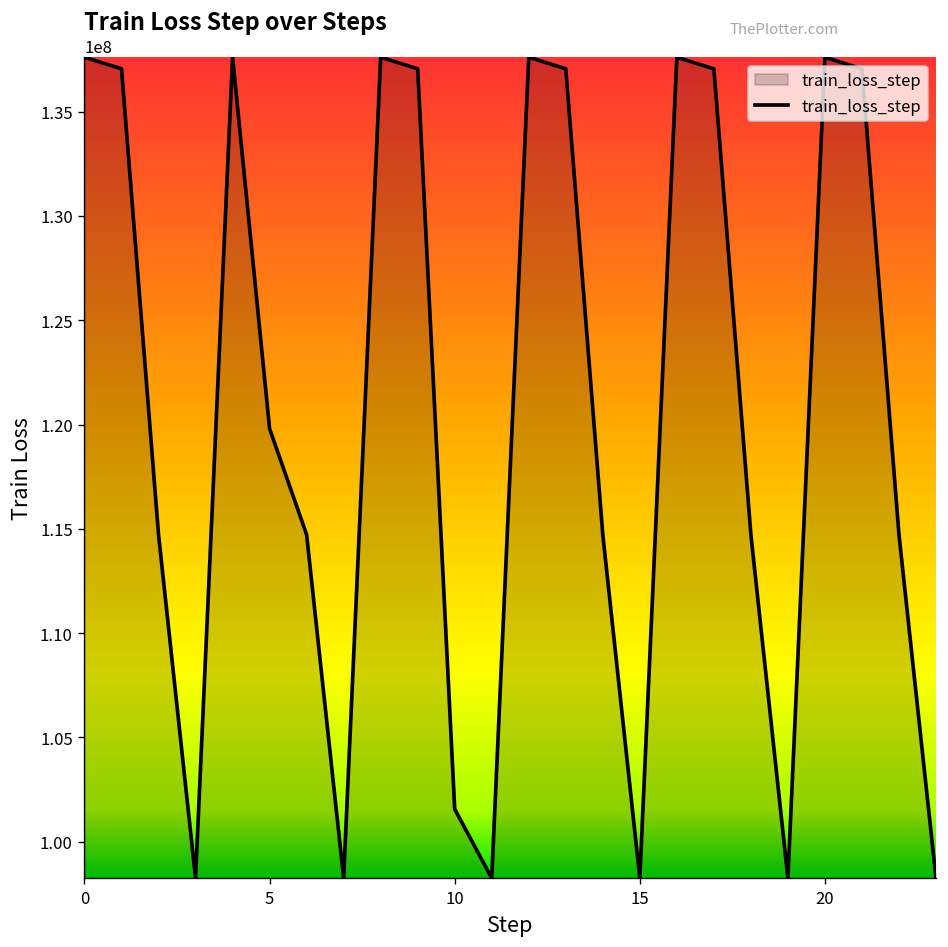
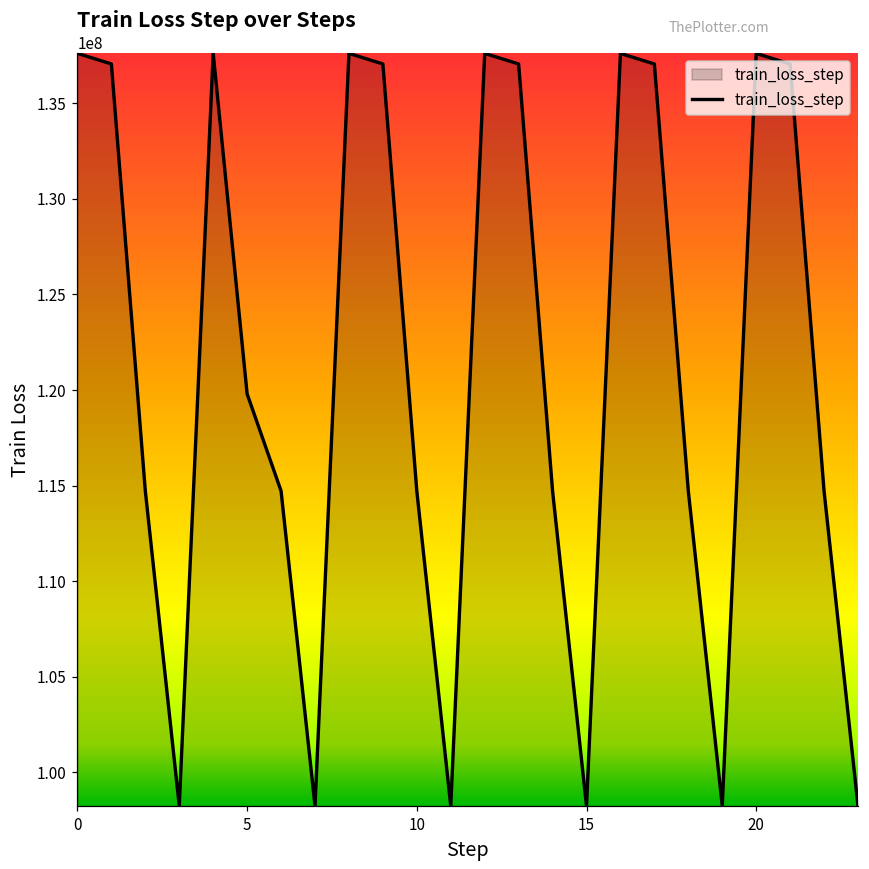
  {
    "0": 137600000,
    "5": 119800000,
-   "10": 101600000,
+   "10": 114700000,
    "15": 98300000,
    "20": 137600000
  }
